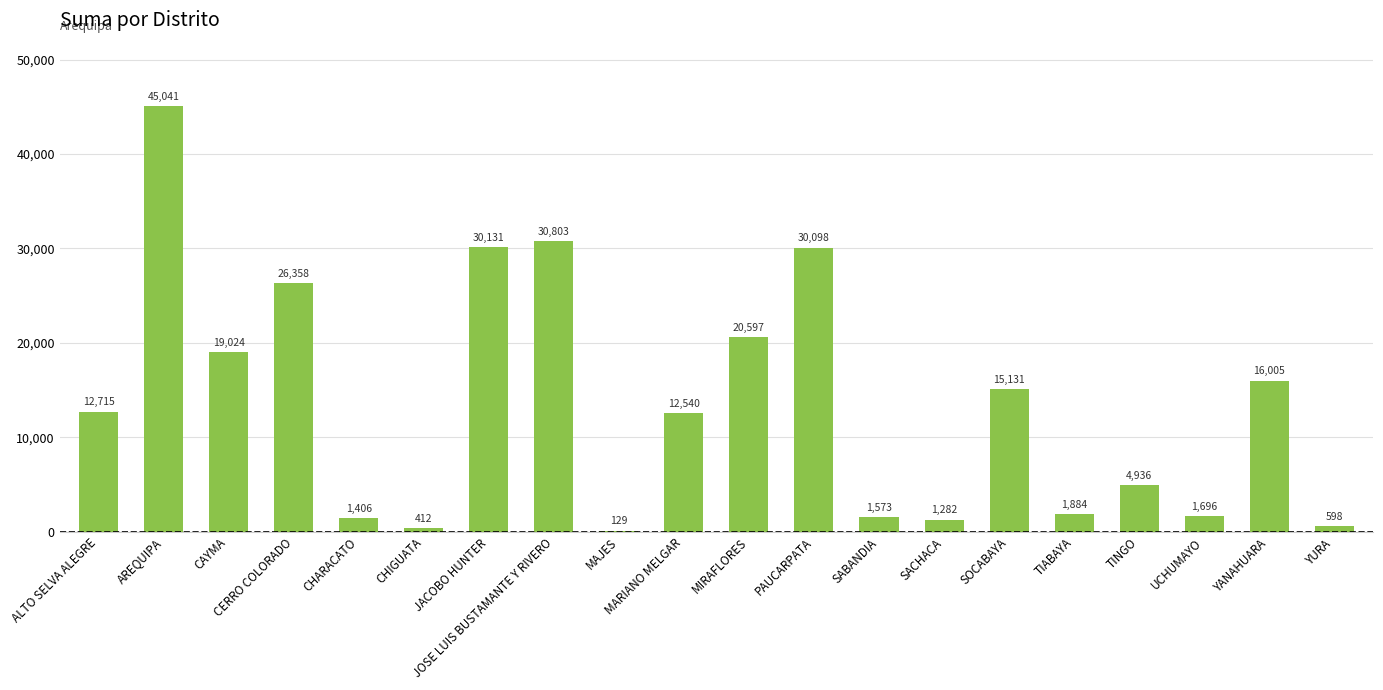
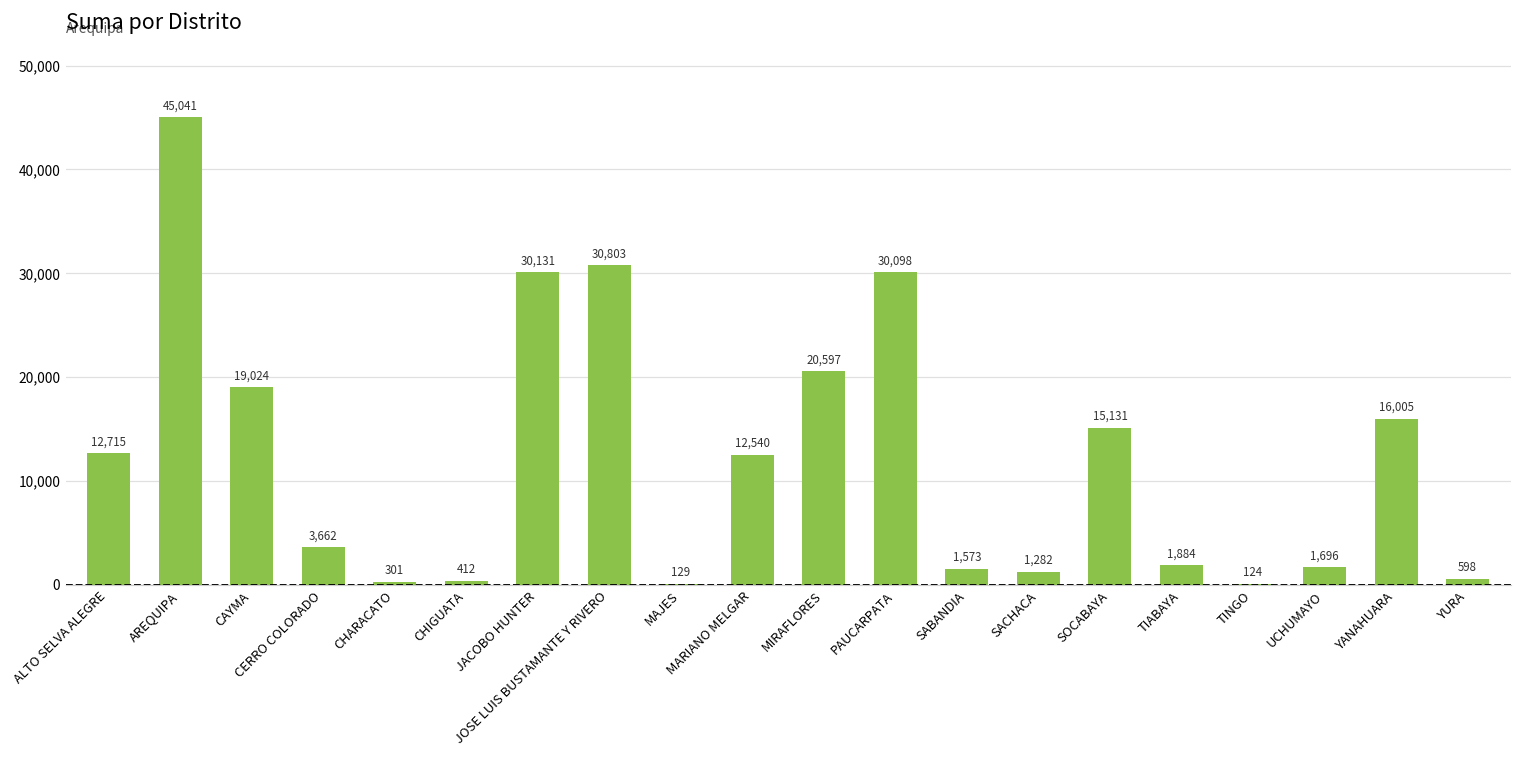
  {
    "ALTO SELVA ALEGRE": "12,715",
    "AREQUIPA": "45,041",
    "CAYMA": "19,024",
-   "CERRO COLORADO": "26,358",
-   "CHARACATO": "1,406",
+   "CERRO COLORADO": "3,662",
+   "CHARACATO": "301",
    "CHIGUATA": "412",
    "JACOBO HUNTER": "30,131",
    "JOSE LUIS BUSTAMANTE Y RIVERO": "30,803",
    "MAJES": "129",
    "MARIANO MELGAR": "12,540",
    "MIRAFLORES": "20,597",
    "PAUCARPATA": "30,098",
    "SABANDIA": "1,573",
    "SACHACA": "1,282",
    "SOCABAYA": "15,131",
    "TIABAYA": "1,884",
-   "TINGO": "4,936",
+   "TINGO": "124",
    "UCHUMAYO": "1,696",
    "YANAHUARA": "16,005",
    "YURA": "598"
  }
